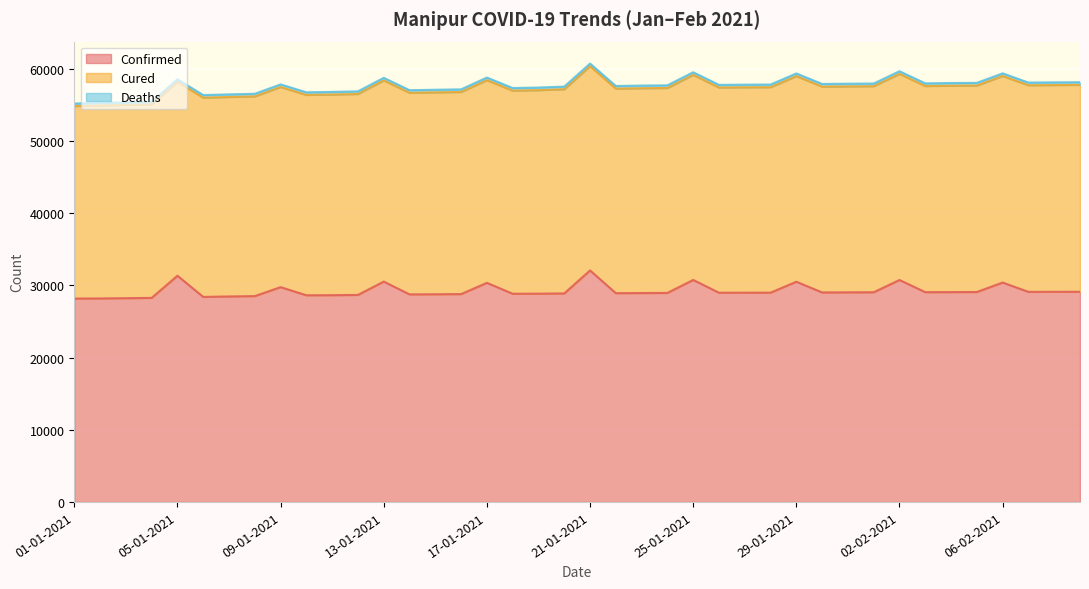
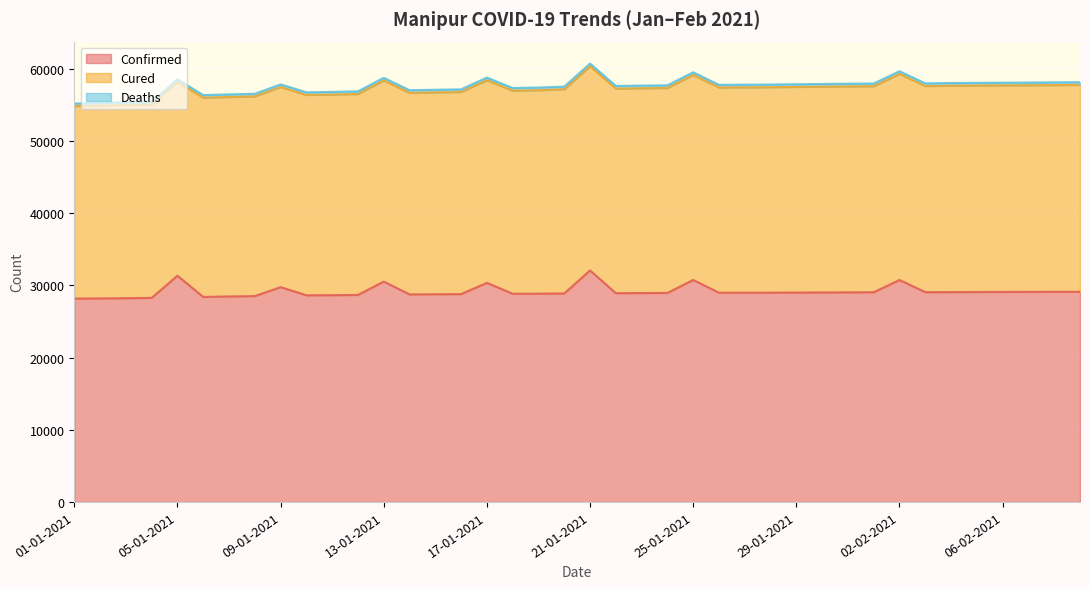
  {
    "Confirmed": {
      "01-01-2021": 28000,
      "05-01-2021": 31000,
      "09-01-2021": 30000,
      "13-01-2021": 31000,
      "17-01-2021": 30000,
      "21-01-2021": 32000,
      "25-01-2021": 31000,
-     "29-01-2021": 31000,
+     "29-01-2021": 29000,
      "02-02-2021": 31000,
-     "06-02-2021": 30000
+     "06-02-2021": 29000
    },
    "Cured": {
      "01-01-2021": 27000,
      "09-01-2021": 28000,
      "13-01-2021": 28000,
      "17-01-2021": 28000,
      "21-01-2021": 28000,
      "25-01-2021": 28000,
      "29-01-2021": 28000,
      "02-02-2021": 29000,
      "06-02-2021": 29000
    },
    "Deaths": {
      "01-01-2021": 0,
      "09-01-2021": 0,
      "13-01-2021": 0,
      "17-01-2021": 0,
      "21-01-2021": 0,
      "25-01-2021": 0,
      "29-01-2021": 0,
      "02-02-2021": 0,
      "06-02-2021": 0
    }
  }
